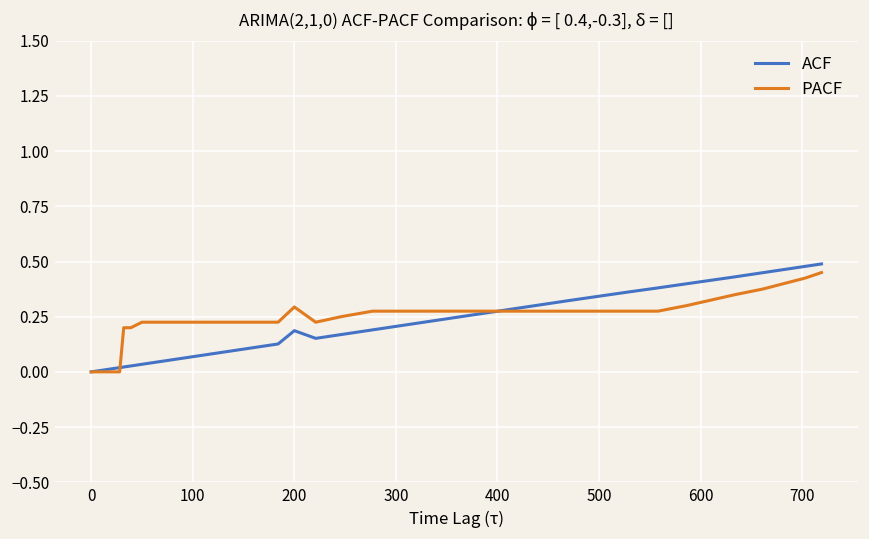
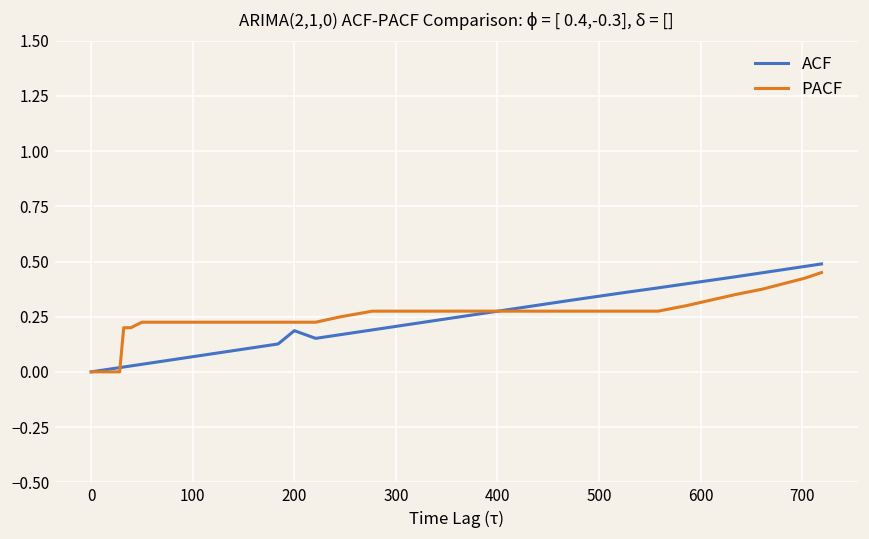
  {
    "ACF": {
      "200": 0.19
    },
    "PACF": {
-     "200": 0.29
+     "200": 0.23
    }
  }
